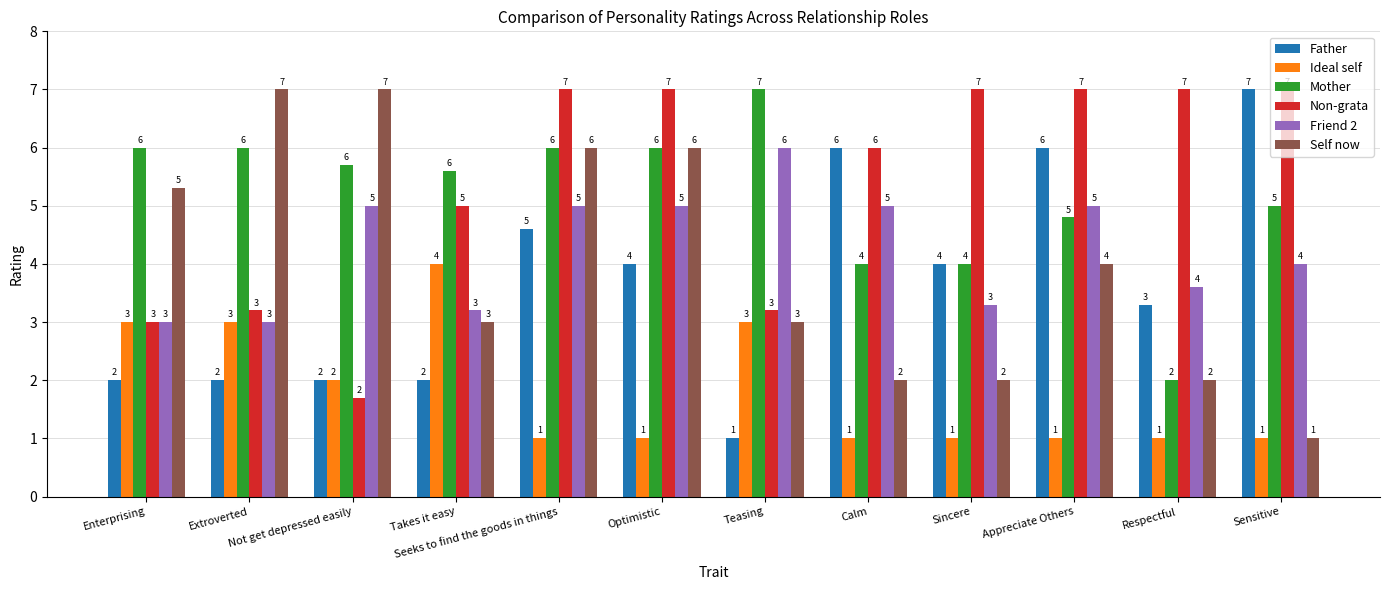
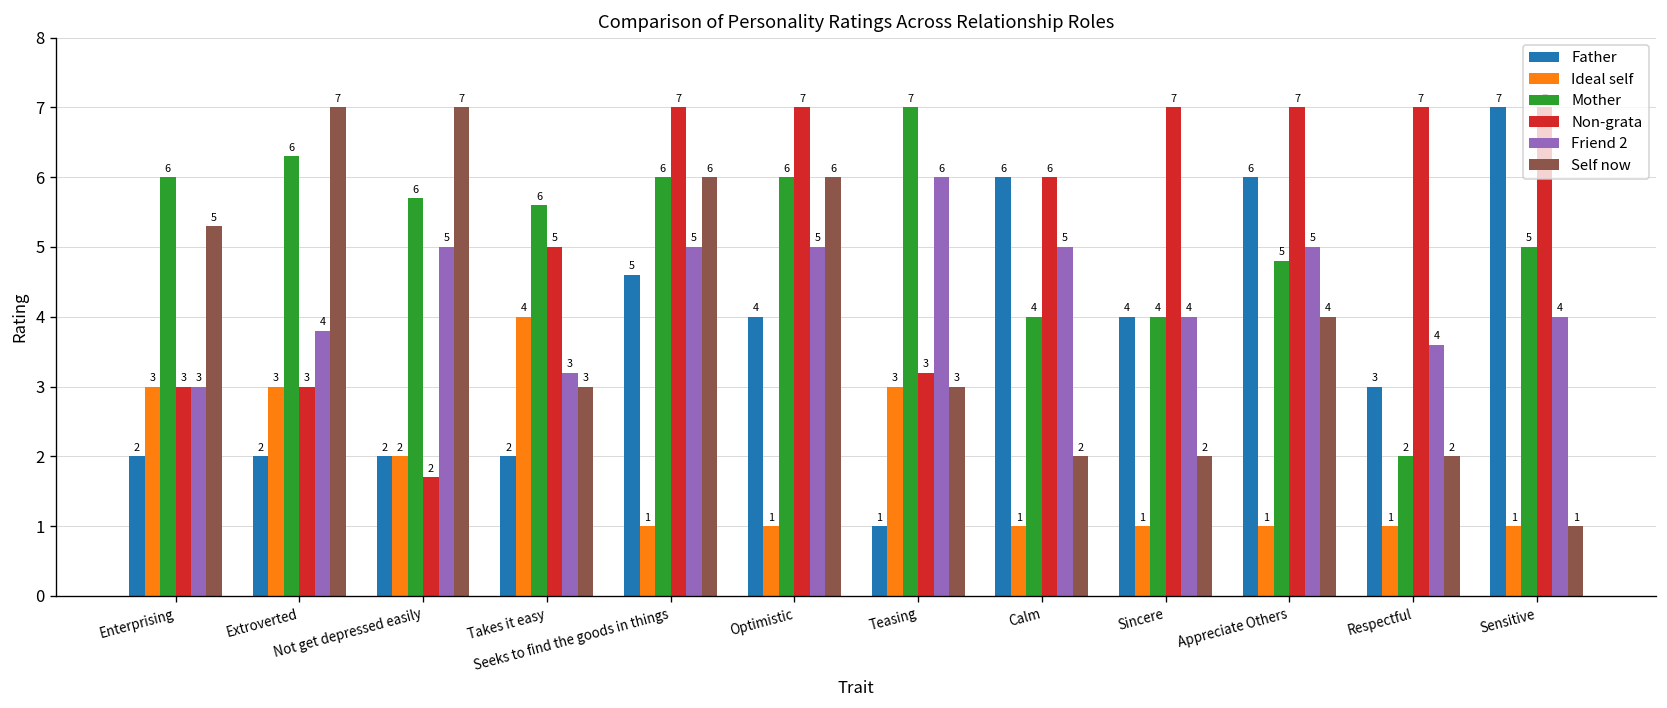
  {
    "Father": {
-     "Respectful": 3.3
+     "Respectful": 3.0
    },
    "Ideal self": {
      "Enterprising": 3,
      "Extroverted": 3,
      "Not get depressed easily": 2,
      "Takes it easy": 4,
      "Seeks to find the goods in things": 1,
      "Optimistic": 1,
      "Teasing": 3,
      "Calm": 1,
      "Sincere": 1,
      "Appreciate Others": 1,
      "Respectful": 1,
      "Sensitive": 1
    },
    "Mother": {
-     "Extroverted": 6.0
+     "Extroverted": 6.3
    },
    "Non-grata": {
-     "Extroverted": 3.2
+     "Extroverted": 3.0
    },
    "Friend 2": {
      "Enterprising": 3,
-     "Extroverted": 3,
+     "Extroverted": 4,
      "Not get depressed easily": 5,
      "Takes it easy": 3,
      "Seeks to find the goods in things": 5,
      "Optimistic": 5,
      "Teasing": 6,
      "Calm": 5,
-     "Sincere": 3,
+     "Sincere": 4,
      "Appreciate Others": 5,
      "Respectful": 4,
      "Sensitive": 4
    },
    "Self now": {
      "Enterprising": 5,
      "Extroverted": 7,
      "Not get depressed easily": 7,
      "Takes it easy": 3,
      "Seeks to find the goods in things": 6,
      "Optimistic": 6,
      "Teasing": 3,
      "Calm": 2,
      "Sincere": 2,
      "Appreciate Others": 4,
      "Respectful": 2,
      "Sensitive": 1
    }
  }
